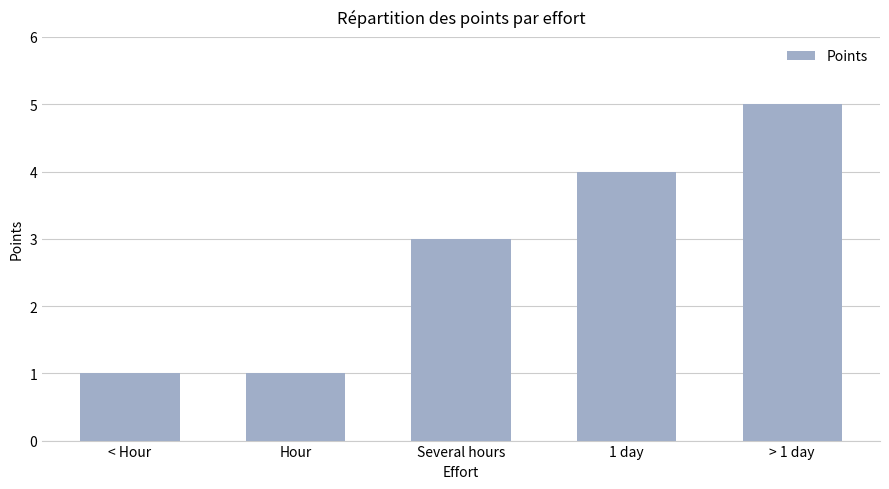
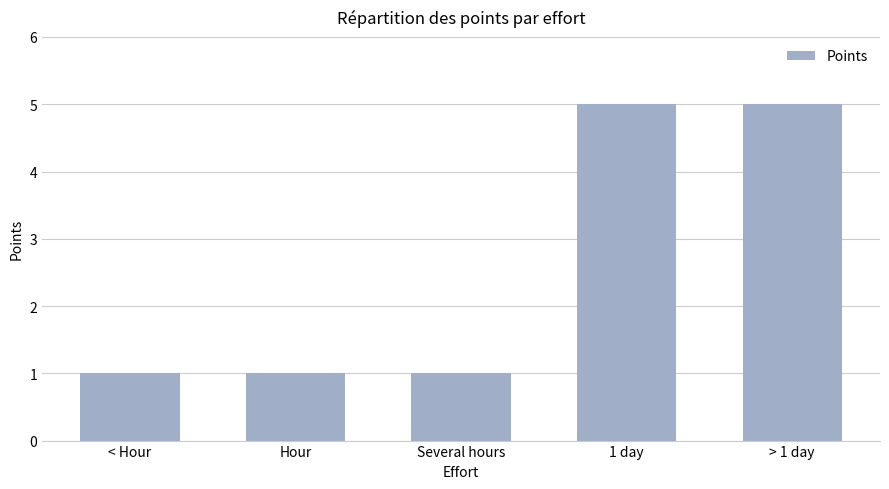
  {
    "< Hour": 1,
    "Hour": 1,
-   "Several hours": 3,
-   "1 day": 4,
+   "Several hours": 1,
+   "1 day": 5,
    "> 1 day": 5
  }
